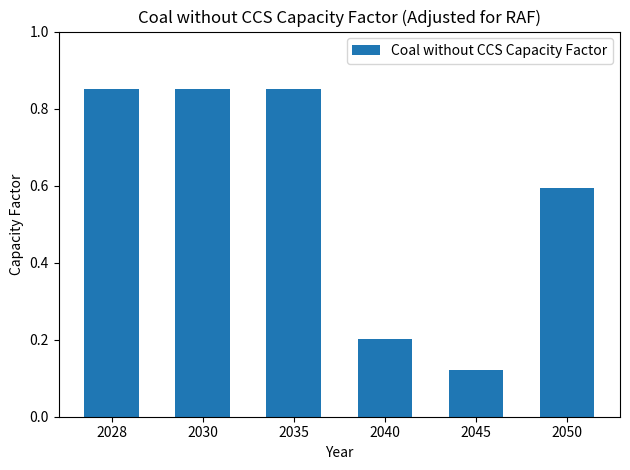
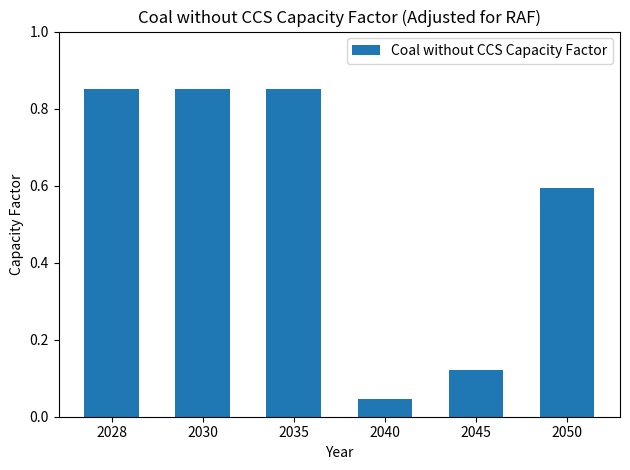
  {
    "2028": 0.85,
    "2030": 0.85,
    "2035": 0.85,
-   "2040": 0.20,
+   "2040": 0.05,
    "2045": 0.12,
    "2050": 0.59
  }
